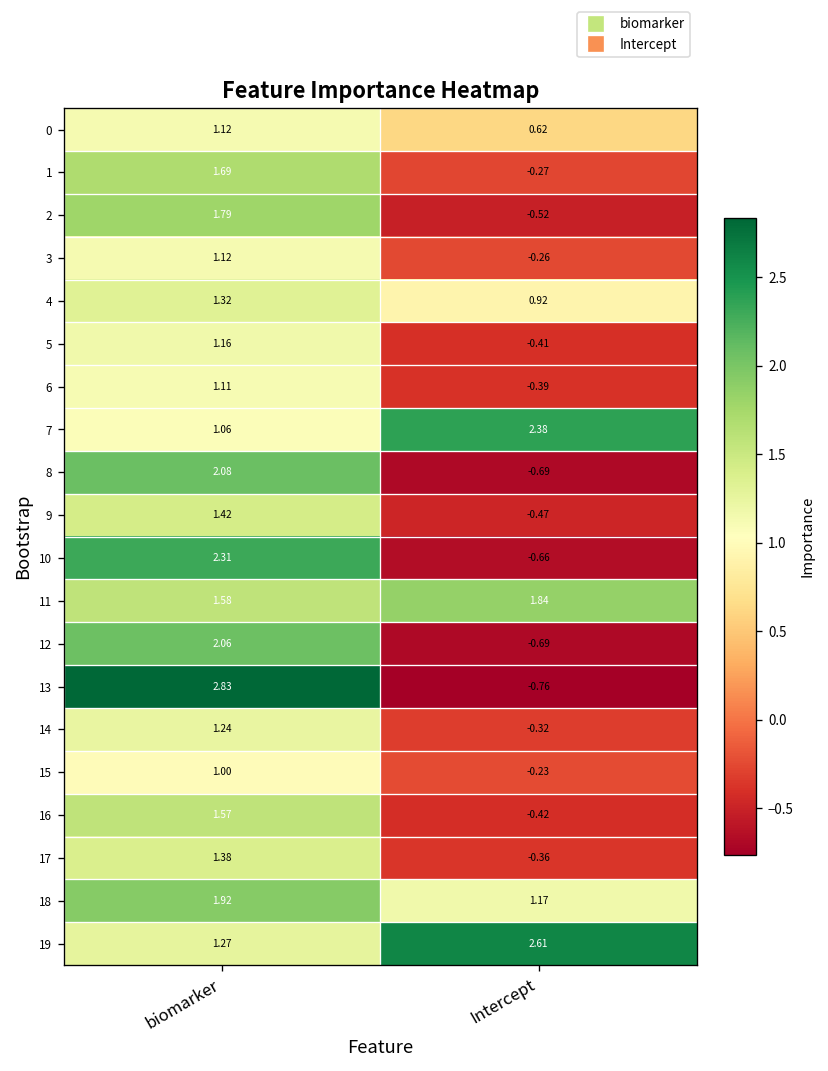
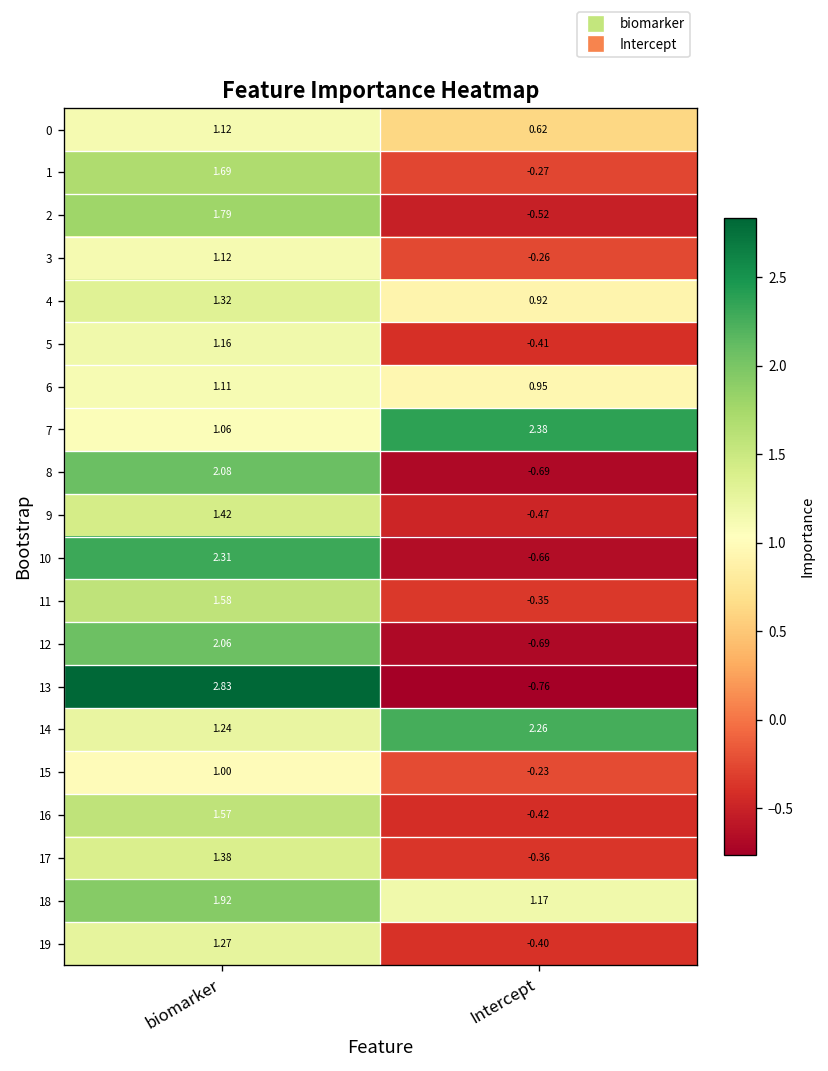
  {
    "0": {
      "biomarker": 1.12,
      "Intercept": 0.62
    },
    "1": {
      "biomarker": 1.69,
      "Intercept": -0.27
    },
    "2": {
      "biomarker": 1.79,
      "Intercept": -0.52
    },
    "3": {
      "biomarker": 1.12,
      "Intercept": -0.26
    },
    "4": {
      "biomarker": 1.32,
      "Intercept": 0.92
    },
    "5": {
      "biomarker": 1.16,
      "Intercept": -0.41
    },
    "6": {
      "biomarker": 1.11,
-     "Intercept": -0.39
+     "Intercept": 0.95
    },
    "7": {
      "biomarker": 1.06,
      "Intercept": 2.38
    },
    "8": {
      "biomarker": 2.08,
      "Intercept": -0.69
    },
    "9": {
      "biomarker": 1.42,
      "Intercept": -0.47
    },
    "10": {
      "biomarker": 2.31,
      "Intercept": -0.66
    },
    "11": {
      "biomarker": 1.58,
-     "Intercept": 1.84
+     "Intercept": -0.35
    },
    "12": {
      "biomarker": 2.06,
      "Intercept": -0.69
    },
    "13": {
      "biomarker": 2.83,
      "Intercept": -0.76
    },
    "14": {
      "biomarker": 1.24,
-     "Intercept": -0.32
+     "Intercept": 2.26
    },
    "15": {
      "biomarker": 1.00,
      "Intercept": -0.23
    },
    "16": {
      "biomarker": 1.57,
      "Intercept": -0.42
    },
    "17": {
      "biomarker": 1.38,
      "Intercept": -0.36
    },
    "18": {
      "biomarker": 1.92,
      "Intercept": 1.17
    },
    "19": {
      "biomarker": 1.27,
-     "Intercept": 2.61
+     "Intercept": -0.40
    }
  }
